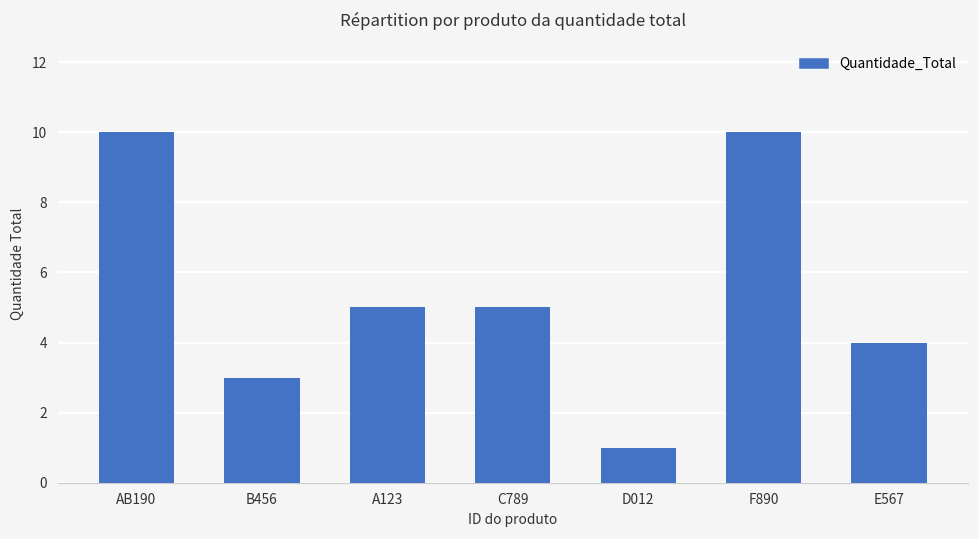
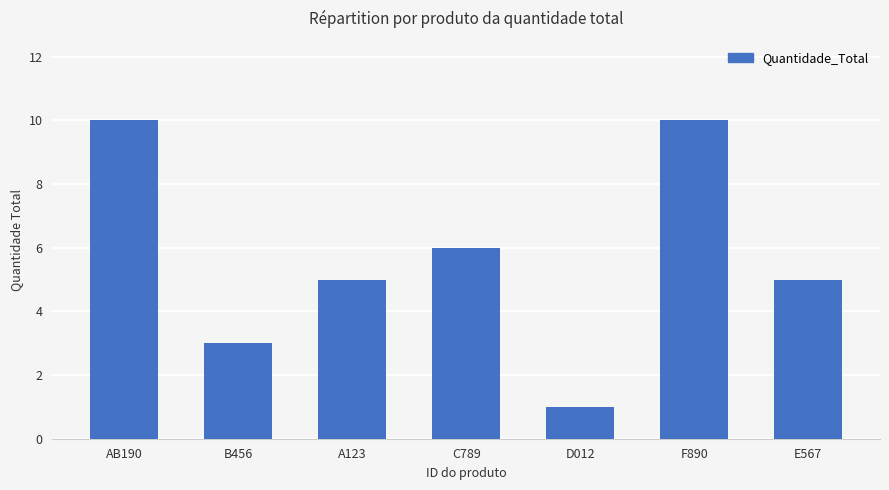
  {
    "AB190": 10,
    "B456": 3,
    "A123": 5,
-   "C789": 5,
+   "C789": 6,
    "D012": 1,
    "F890": 10,
-   "E567": 4
+   "E567": 5
  }
